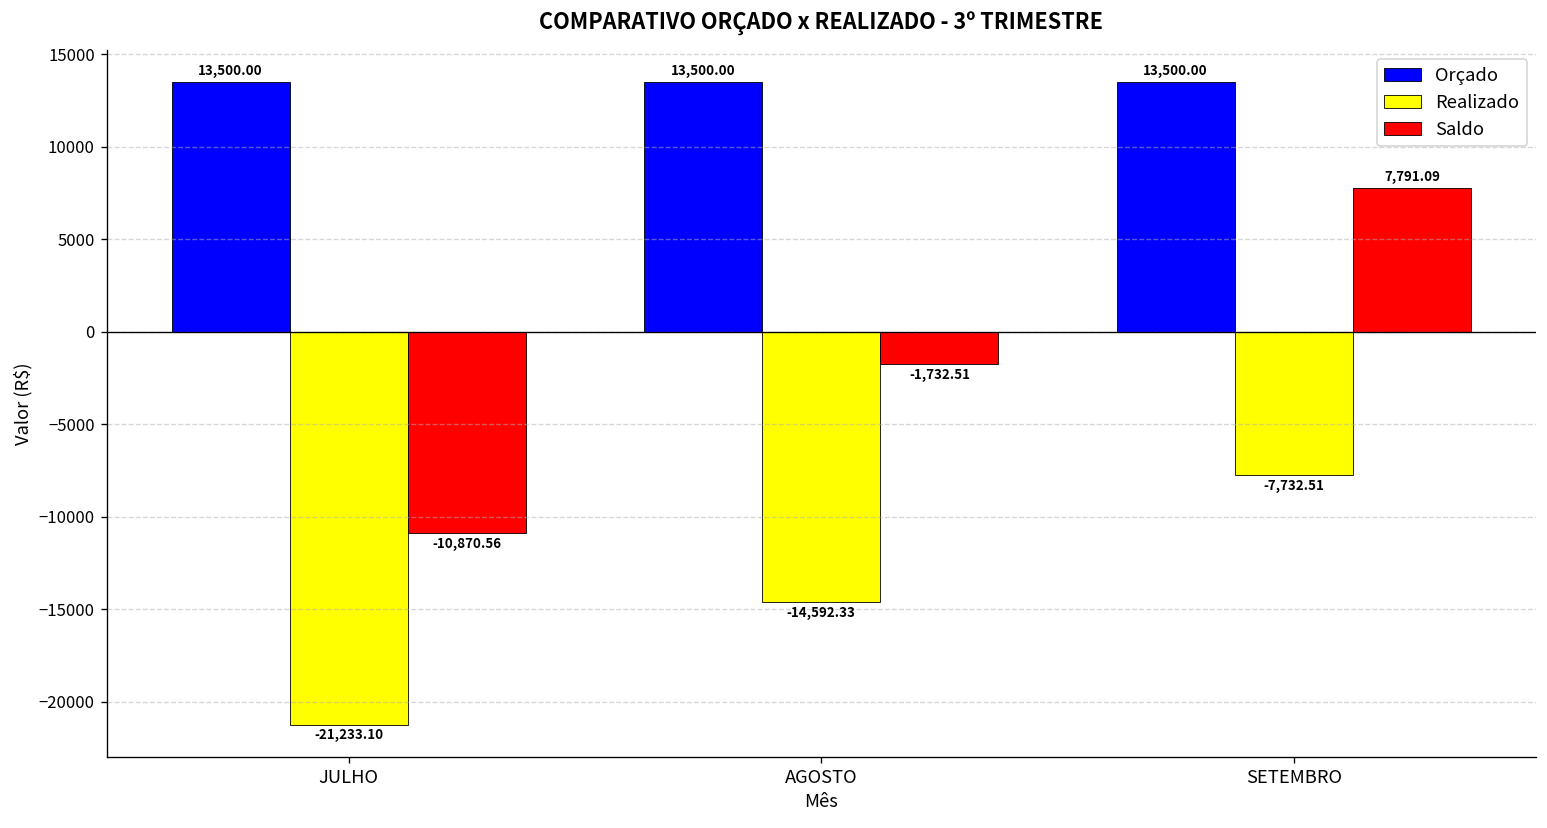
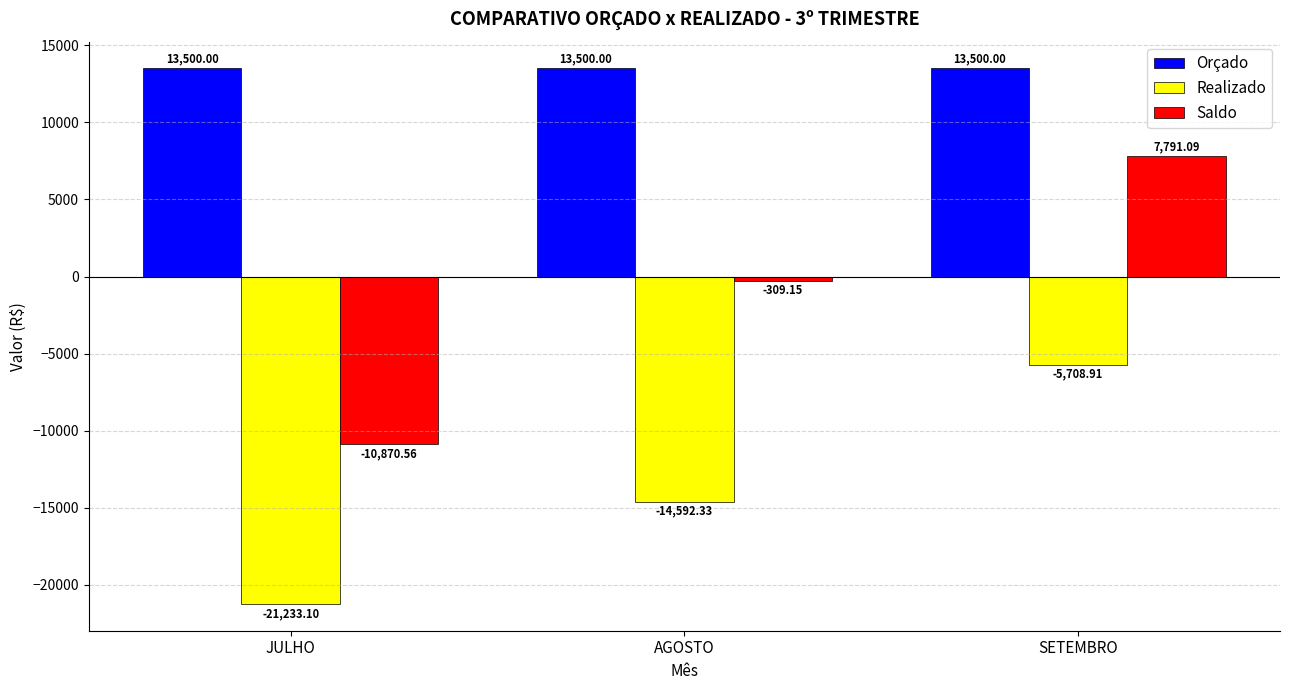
  {
    "Orçado": {
      "JULHO": "13,500.00",
      "AGOSTO": "13,500.00",
      "SETEMBRO": "13,500.00"
    },
    "Realizado": {
      "JULHO": "-21,233.10",
      "AGOSTO": "-14,592.33",
-     "SETEMBRO": "-7,732.51"
+     "SETEMBRO": "-5,708.91"
    },
    "Saldo": {
      "JULHO": "-10,870.56",
-     "AGOSTO": "-1,732.51",
+     "AGOSTO": "-309.15",
      "SETEMBRO": "7,791.09"
    }
  }
